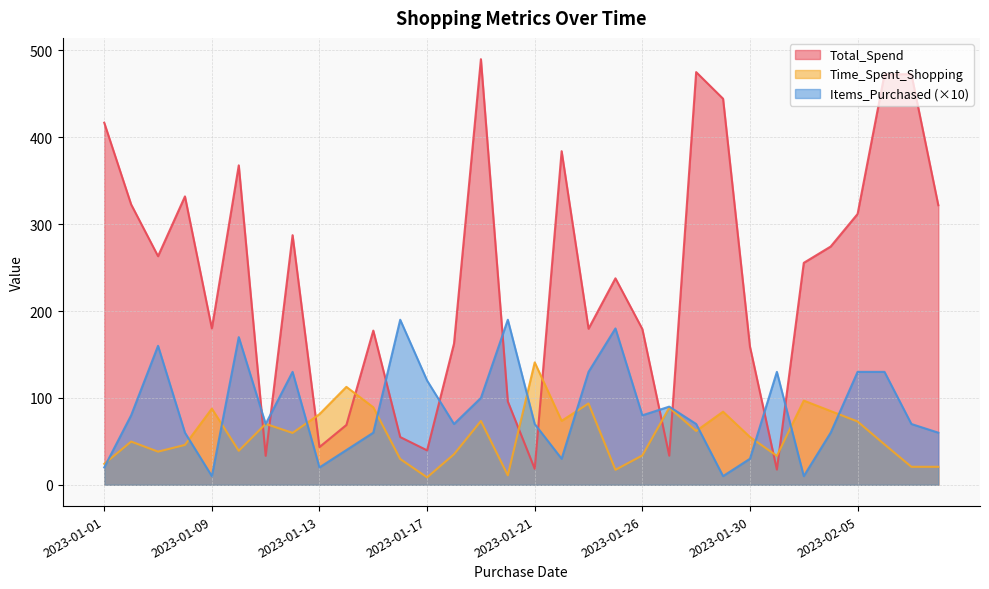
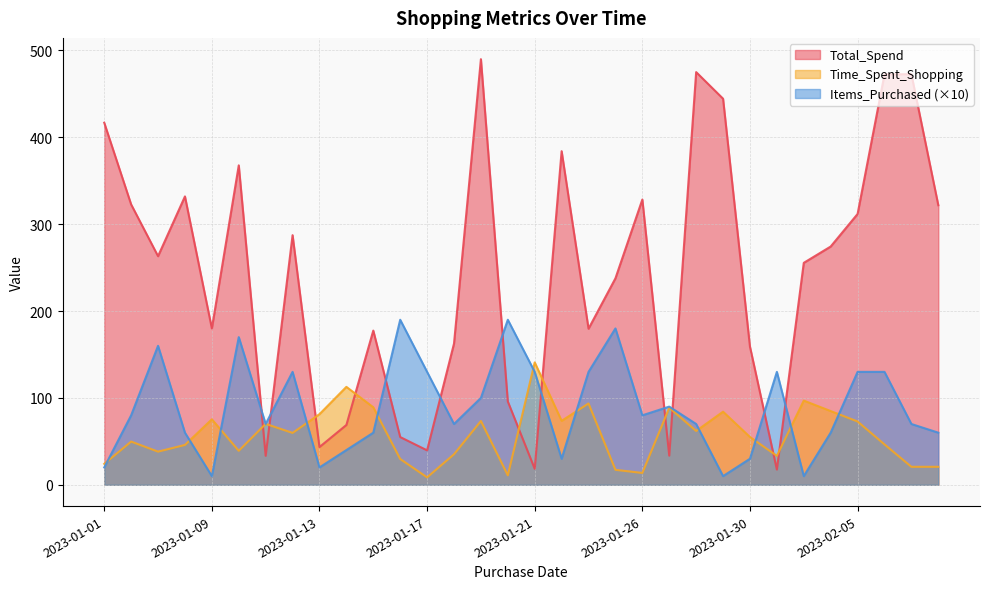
  {
    "Total_Spend": {
      "2023-01-01": 420,
      "2023-01-09": 180,
      "2023-01-13": 40,
      "2023-01-17": 40,
      "2023-01-21": 20,
-     "2023-01-26": 180,
+     "2023-01-26": 330,
      "2023-01-30": 160,
      "2023-02-05": 310
    },
    "Time_Spent_Shopping": {
      "2023-01-01": 20,
-     "2023-01-09": 90,
+     "2023-01-09": 80,
      "2023-01-13": 80,
      "2023-01-17": 10,
      "2023-01-21": 140,
-     "2023-01-26": 30,
+     "2023-01-26": 10,
      "2023-01-30": 60,
      "2023-02-05": 70
    },
    "Items_Purchased (×10)": {
      "2023-01-01": 20,
      "2023-01-09": 10,
      "2023-01-13": 20,
-     "2023-01-17": 120,
-     "2023-01-21": 70,
+     "2023-01-17": 130,
+     "2023-01-21": 130,
      "2023-01-26": 80,
      "2023-01-30": 30,
      "2023-02-05": 130
    }
  }
